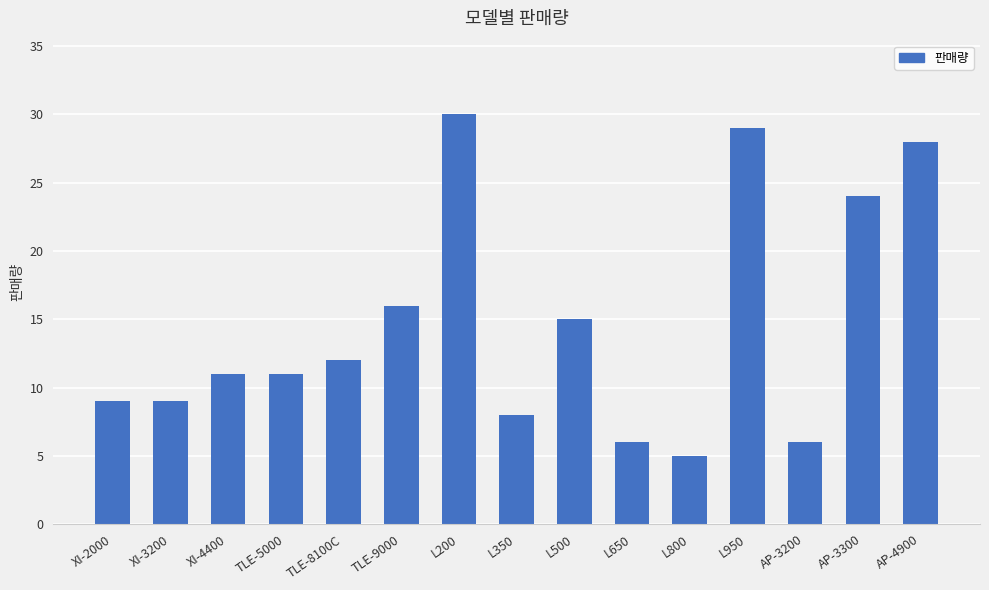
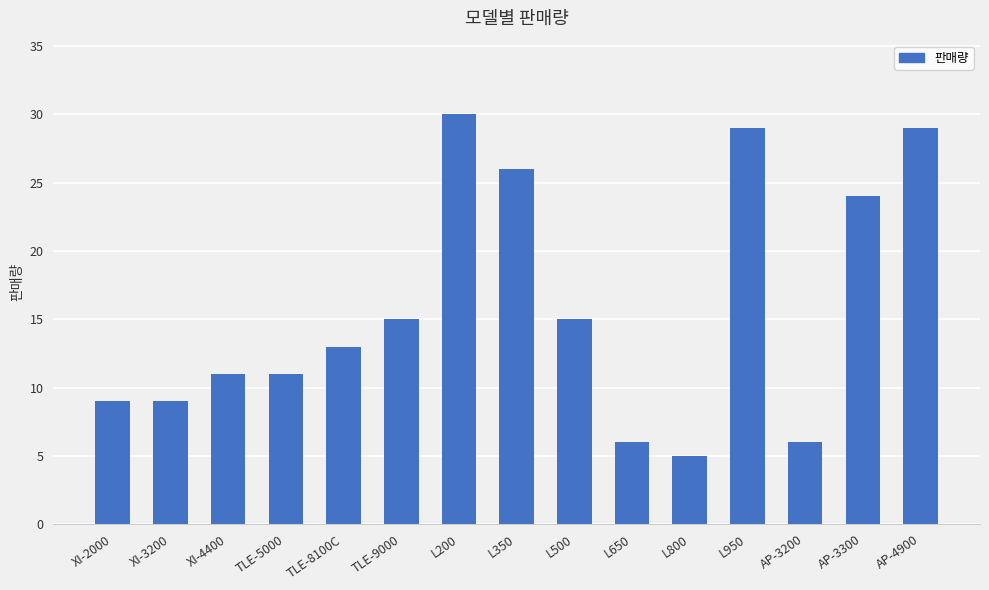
  {
    "XI-2000": 9,
    "XI-3200": 9,
    "XI-4400": 11,
    "TLE-5000": 11,
-   "TLE-8100C": 12,
-   "TLE-9000": 16,
+   "TLE-8100C": 13,
+   "TLE-9000": 15,
    "L200": 30,
-   "L350": 8,
+   "L350": 26,
    "L500": 15,
    "L650": 6,
    "L800": 5,
    "L950": 29,
    "AP-3200": 6,
    "AP-3300": 24,
-   "AP-4900": 28
+   "AP-4900": 29
  }
